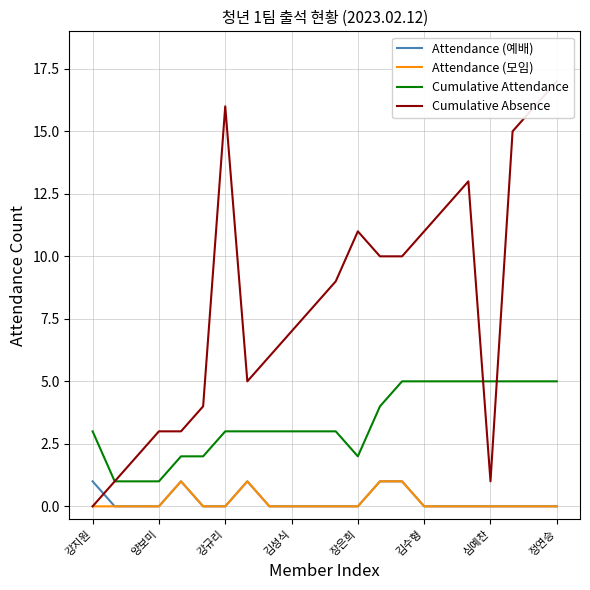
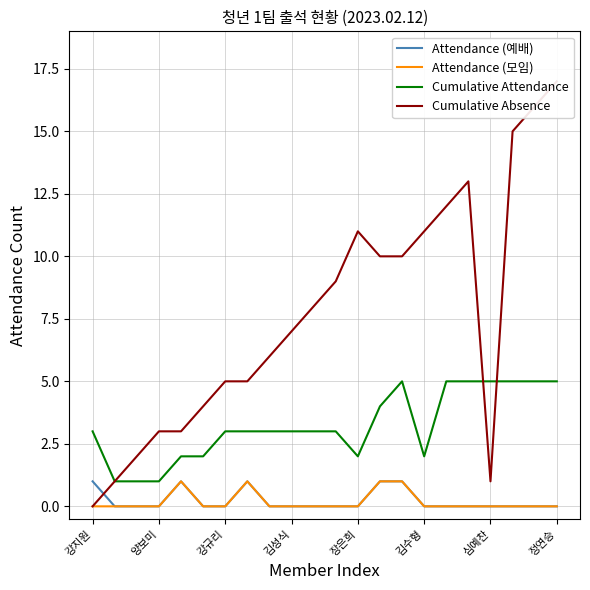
  {
    "Attendance (예배)": {
      "강지원": 1
    },
    "Cumulative Attendance": {
      "강지원": 3,
      "양보미": 1,
      "강규리": 3,
      "김성식": 3,
      "장은희": 2,
-     "김수형": 5,
+     "김수형": 2,
      "심예찬": 5,
      "정연승": 5
    },
    "Cumulative Absence": {
      "양보미": 3,
-     "강규리": 16,
+     "강규리": 5,
      "김성식": 7,
      "장은희": 11,
      "김수형": 11,
      "심예찬": 1
    }
  }
